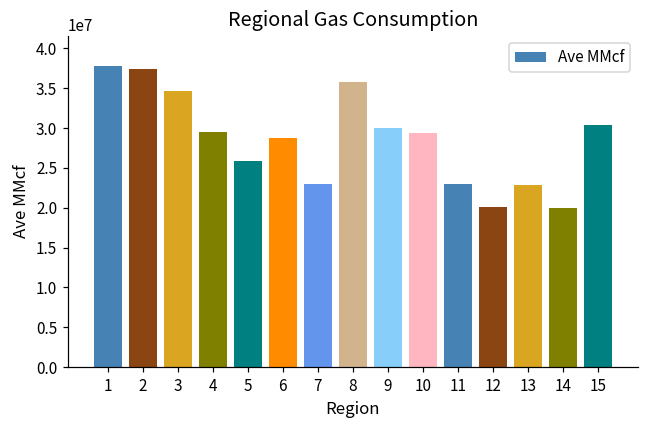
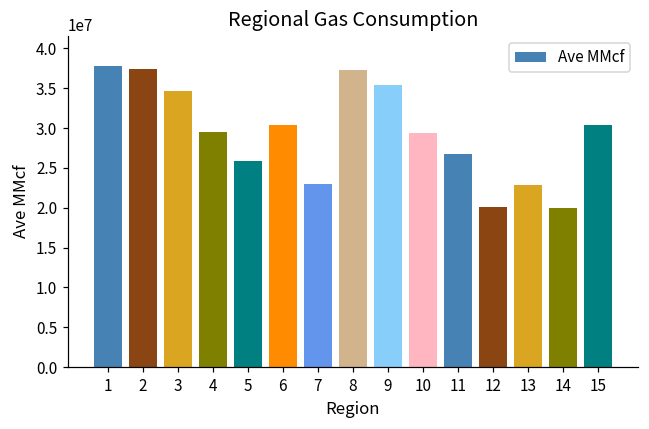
  {
    "1": 38000000,
    "2": 37000000,
    "3": 35000000,
    "4": 30000000,
    "5": 26000000,
-   "6": 29000000,
+   "6": 30000000,
    "7": 23000000,
-   "8": 36000000,
-   "9": 30000000,
+   "8": 37000000,
+   "9": 35000000,
    "10": 29000000,
-   "11": 23000000,
+   "11": 27000000,
    "12": 20000000,
    "13": 23000000,
    "14": 20000000,
    "15": 30000000
  }
